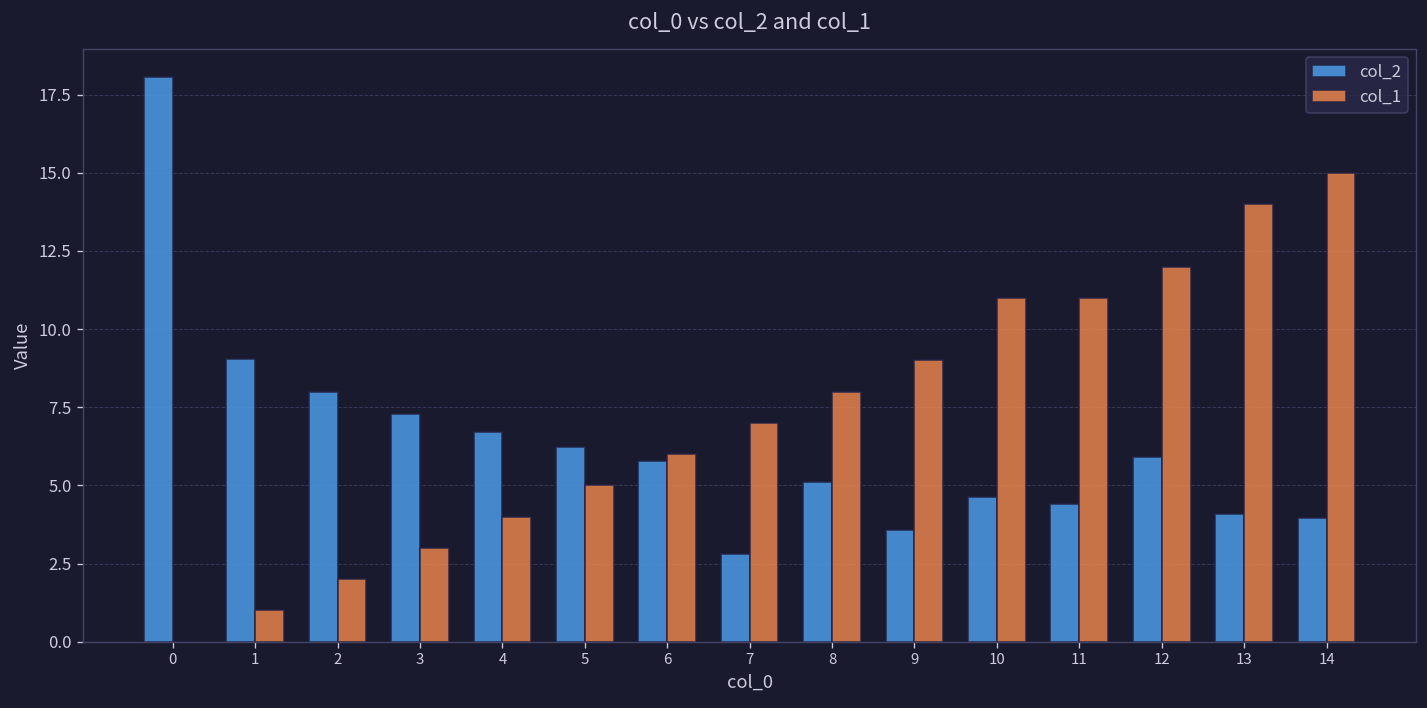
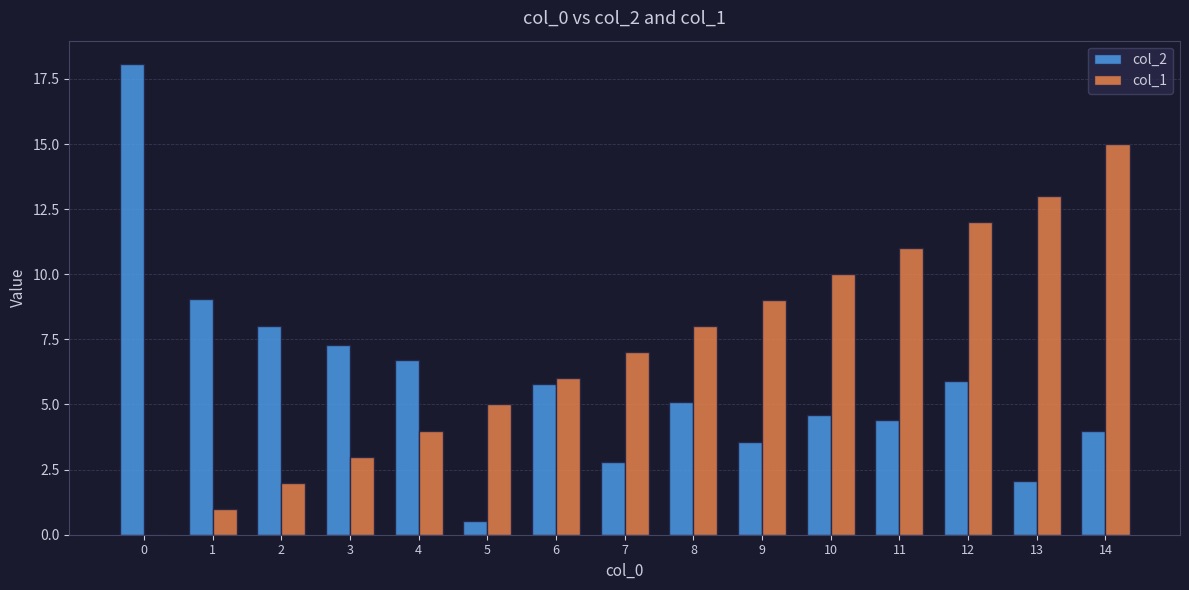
  {
    "col_2": {
      "0": 18.1,
      "1": 9.0,
      "2": 8.0,
      "3": 7.3,
      "4": 6.7,
-     "5": 6.2,
+     "5": 0.5,
      "6": 5.8,
      "7": 2.8,
      "8": 5.1,
      "9": 3.6,
      "10": 4.6,
      "11": 4.4,
      "12": 5.9,
-     "13": 4.1,
+     "13": 2.1,
      "14": 4.0
    },
    "col_1": {
      "0": 0,
      "1": 1,
      "2": 2,
      "3": 3,
      "4": 4,
      "5": 5,
      "6": 6,
      "7": 7,
      "8": 8,
      "9": 9,
-     "10": 11,
+     "10": 10,
      "11": 11,
      "12": 12,
-     "13": 14,
+     "13": 13,
      "14": 15
    }
  }
